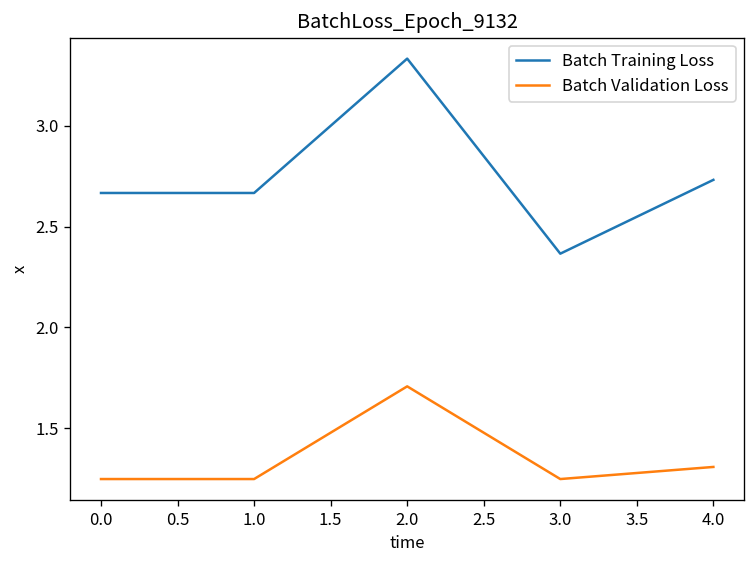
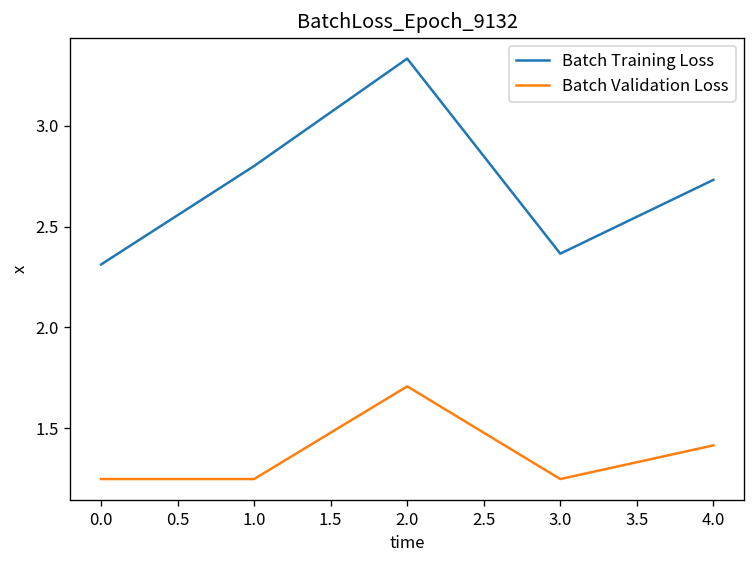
  {
    "Batch Training Loss": {
-     "0.0": 2.67,
-     "1.0": 2.67,
+     "0.0": 2.31,
+     "1.0": 2.80,
      "2.0": 3.33,
      "3.0": 2.37,
      "4.0": 2.73
    },
    "Batch Validation Loss": {
      "0.0": 1.25,
      "1.0": 1.25,
      "2.0": 1.71,
      "3.0": 1.25,
-     "4.0": 1.31
+     "4.0": 1.41
    }
  }
